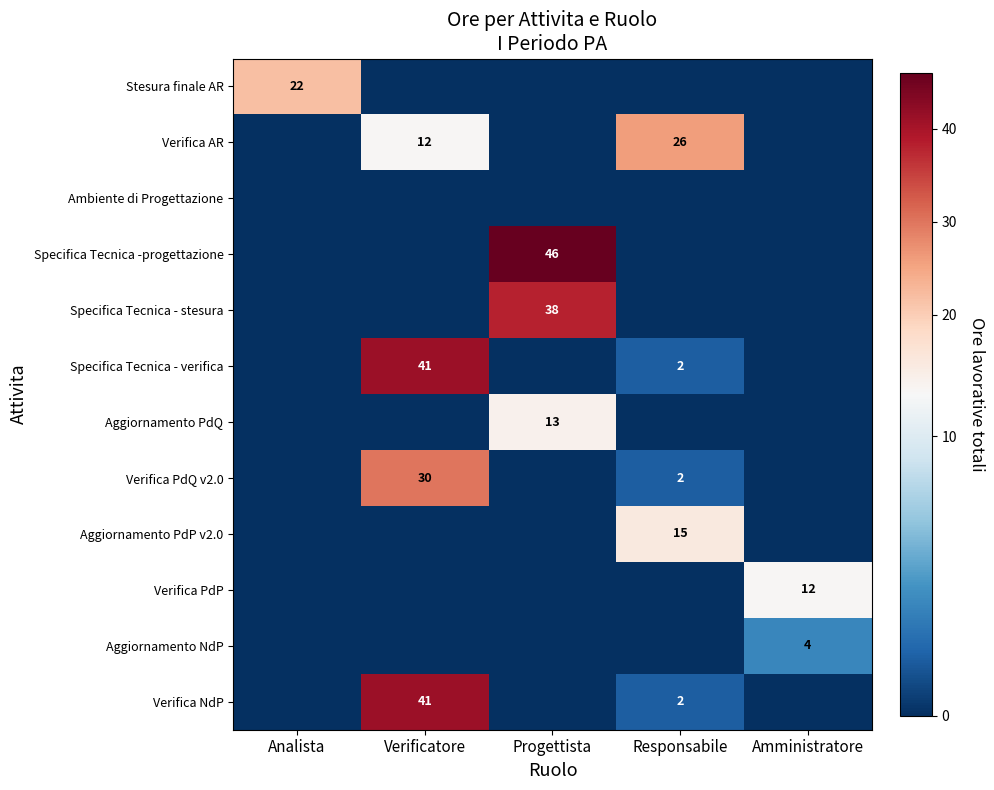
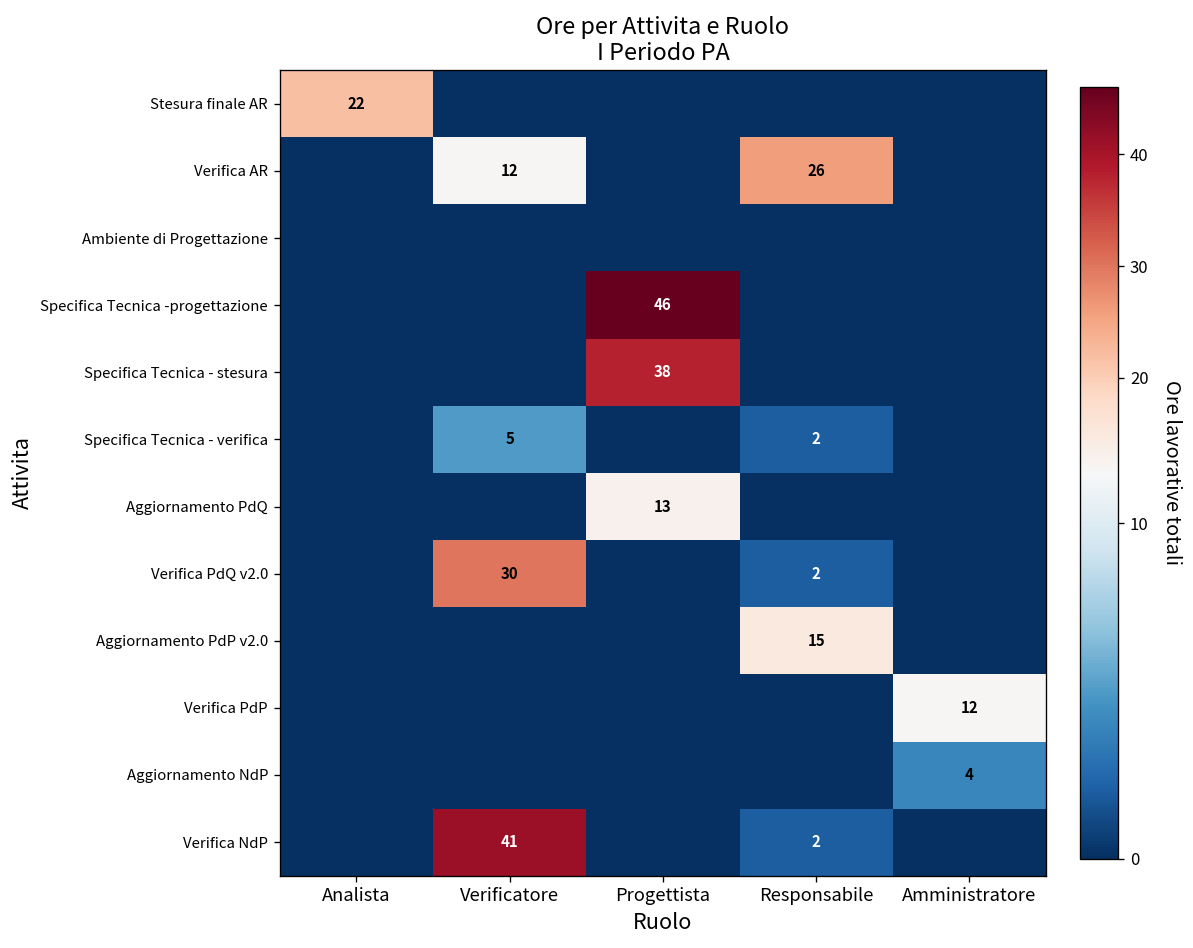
  {
    "Stesura finale AR": {
      "Analista": 22
    },
    "Verifica AR": {
      "Verificatore": 12,
      "Responsabile": 26
    },
    "Specifica Tecnica -progettazione": {
      "Progettista": 46
    },
    "Specifica Tecnica - stesura": {
      "Progettista": 38
    },
    "Specifica Tecnica - verifica": {
-     "Verificatore": 41,
+     "Verificatore": 5,
      "Responsabile": 2
    },
    "Aggiornamento PdQ": {
      "Progettista": 13
    },
    "Verifica PdQ v2.0": {
      "Verificatore": 30,
      "Responsabile": 2
    },
    "Aggiornamento PdP v2.0": {
      "Responsabile": 15
    },
    "Verifica PdP": {
      "Amministratore": 12
    },
    "Aggiornamento NdP": {
      "Amministratore": 4
    },
    "Verifica NdP": {
      "Verificatore": 41,
      "Responsabile": 2
    }
  }
